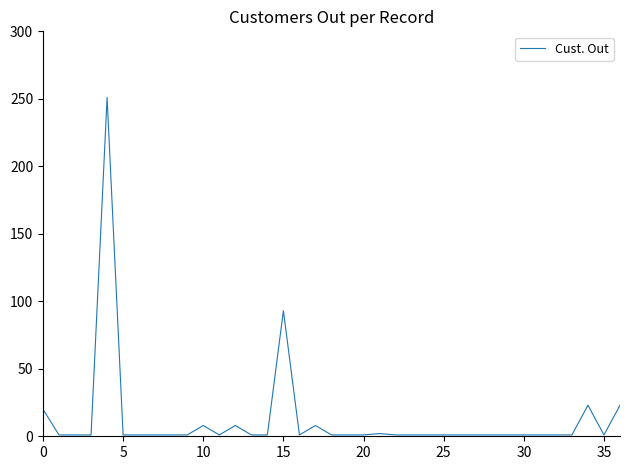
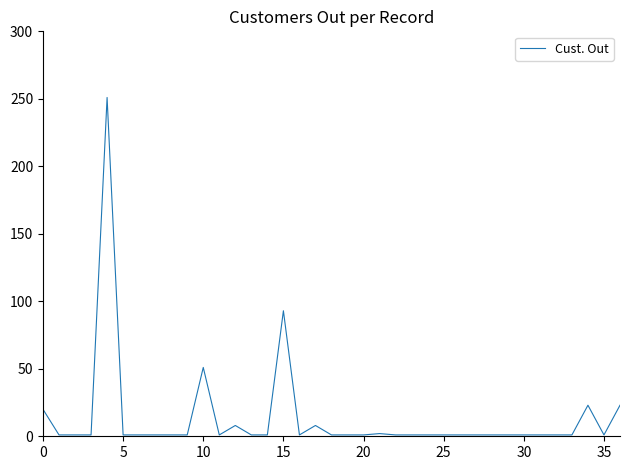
  {
    "0": 20,
    "5": 1,
-   "10": 8,
+   "10": 51,
    "15": 93,
    "20": 1,
    "25": 1,
    "30": 1,
    "35": 1
  }
